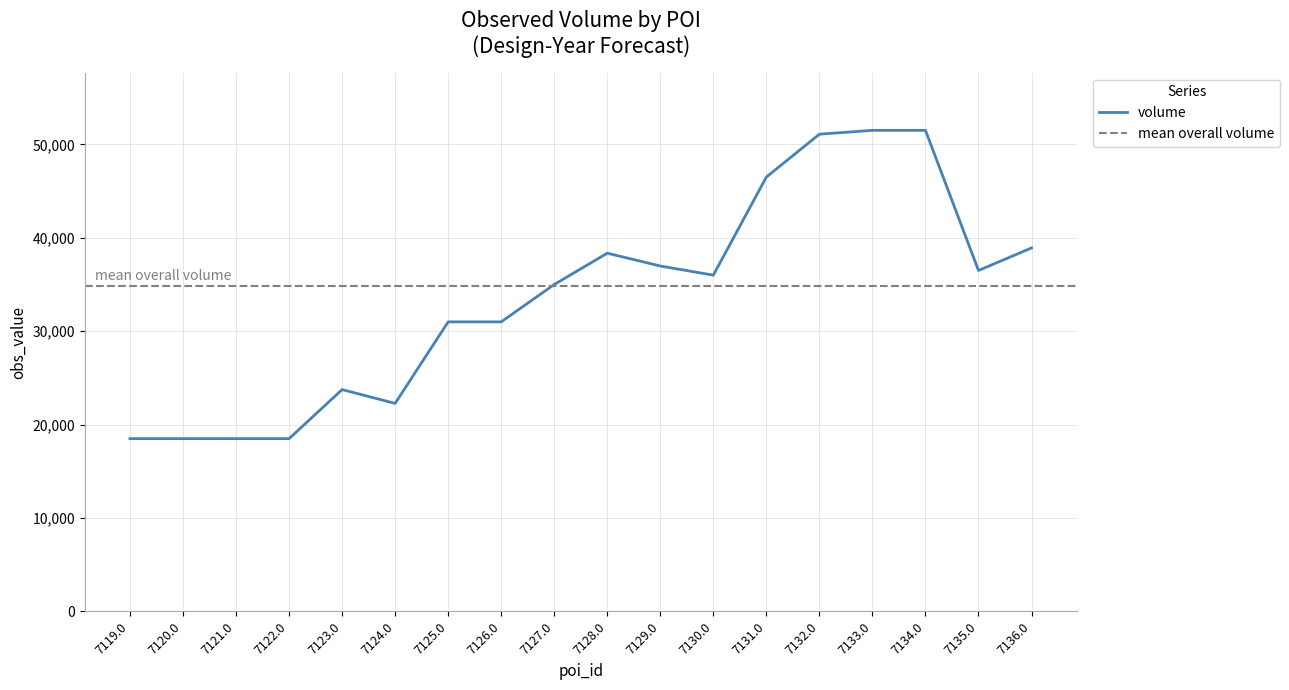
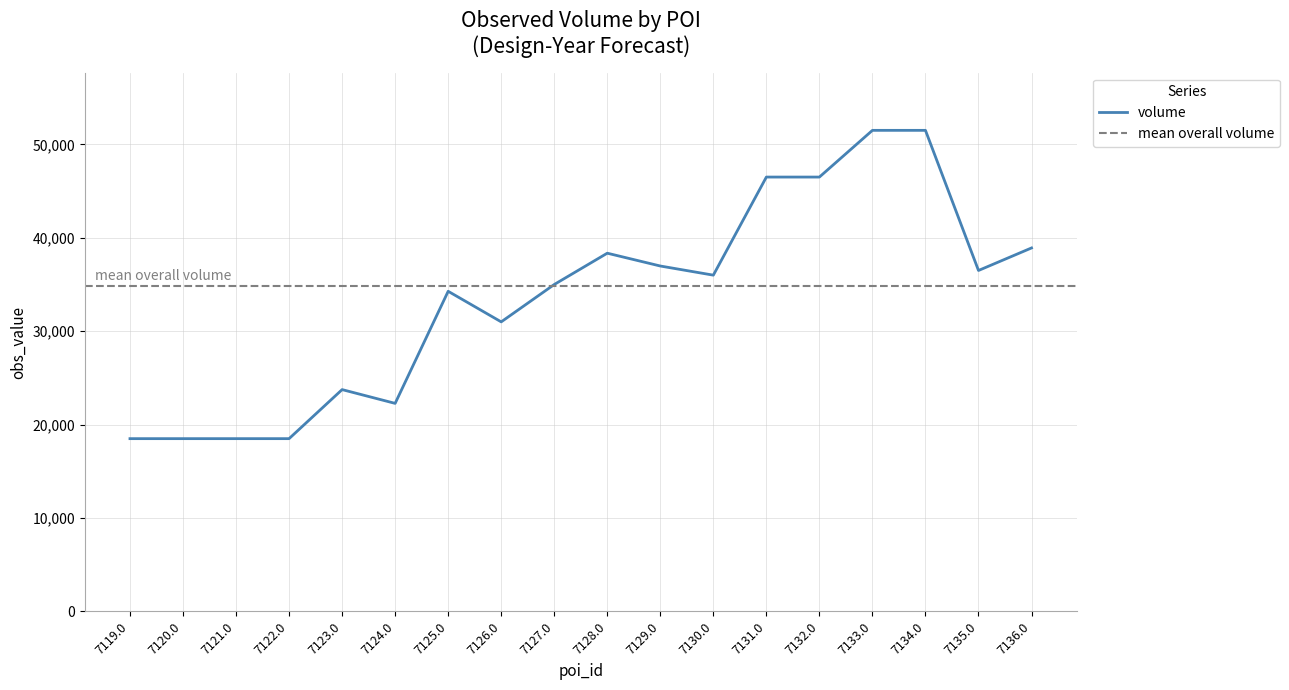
  {
    "7119.0": "19,000",
    "7120.0": "19,000",
    "7121.0": "19,000",
    "7122.0": "19,000",
    "7123.0": "24,000",
    "7124.0": "22,000",
-   "7125.0": "31,000",
+   "7125.0": "34,000",
    "7126.0": "31,000",
    "7127.0": "35,000",
    "7128.0": "38,000",
    "7129.0": "37,000",
    "7130.0": "36,000",
    "7131.0": "47,000",
-   "7132.0": "51,000",
+   "7132.0": "47,000",
    "7133.0": "52,000",
    "7134.0": "52,000",
    "7135.0": "37,000",
    "7136.0": "39,000"
  }
